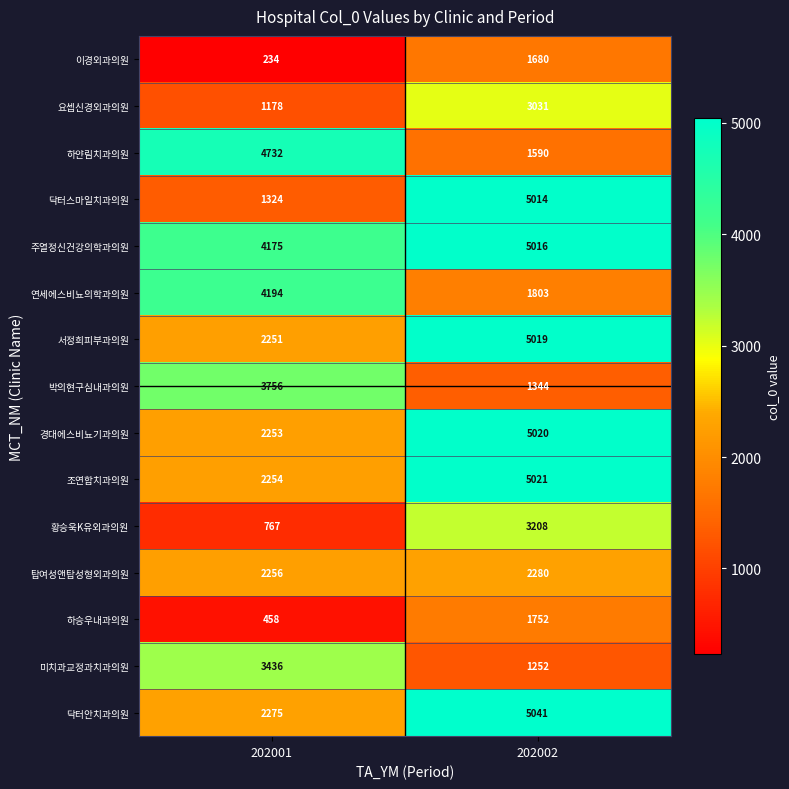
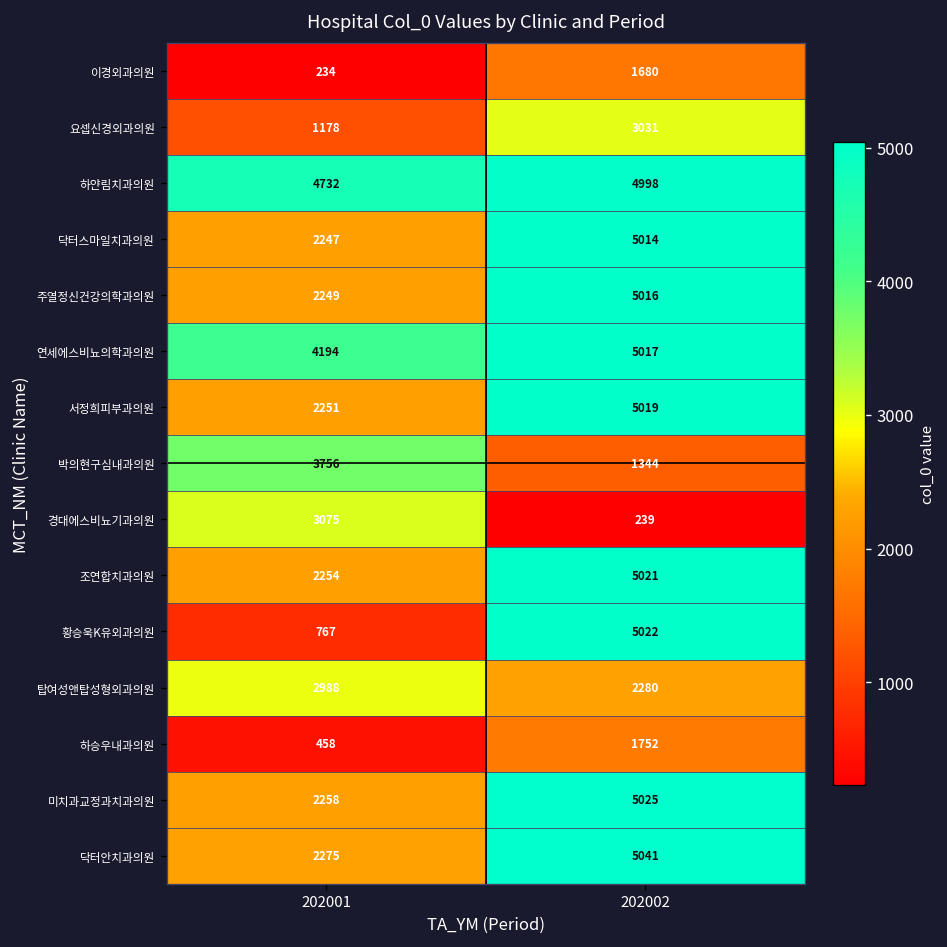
  {
    "이경외과의원": {
      "202001": 234,
      "202002": 1680
    },
    "요셉신경외과의원": {
      "202001": 1178,
      "202002": 3031
    },
    "하얀림치과의원": {
      "202001": 4732,
-     "202002": 1590
+     "202002": 4998
    },
    "닥터스마일치과의원": {
-     "202001": 1324,
+     "202001": 2247,
      "202002": 5014
    },
    "주열정신건강의학과의원": {
-     "202001": 4175,
+     "202001": 2249,
      "202002": 5016
    },
    "연세에스비뇨의학과의원": {
      "202001": 4194,
-     "202002": 1803
+     "202002": 5017
    },
    "서정희피부과의원": {
      "202001": 2251,
      "202002": 5019
    },
    "박의현구심내과의원": {
      "202001": 3756,
      "202002": 1344
    },
    "경대에스비뇨기과의원": {
-     "202001": 2253,
-     "202002": 5020
+     "202001": 3075,
+     "202002": 239
    },
    "조연합치과의원": {
      "202001": 2254,
      "202002": 5021
    },
    "황승욱K유외과의원": {
      "202001": 767,
-     "202002": 3208
+     "202002": 5022
    },
    "탑여성앤탑성형외과의원": {
-     "202001": 2256,
+     "202001": 2988,
      "202002": 2280
    },
    "하승우내과의원": {
      "202001": 458,
      "202002": 1752
    },
    "미치과교정과치과의원": {
-     "202001": 3436,
-     "202002": 1252
+     "202001": 2258,
+     "202002": 5025
    },
    "닥터안치과의원": {
      "202001": 2275,
      "202002": 5041
    }
  }
